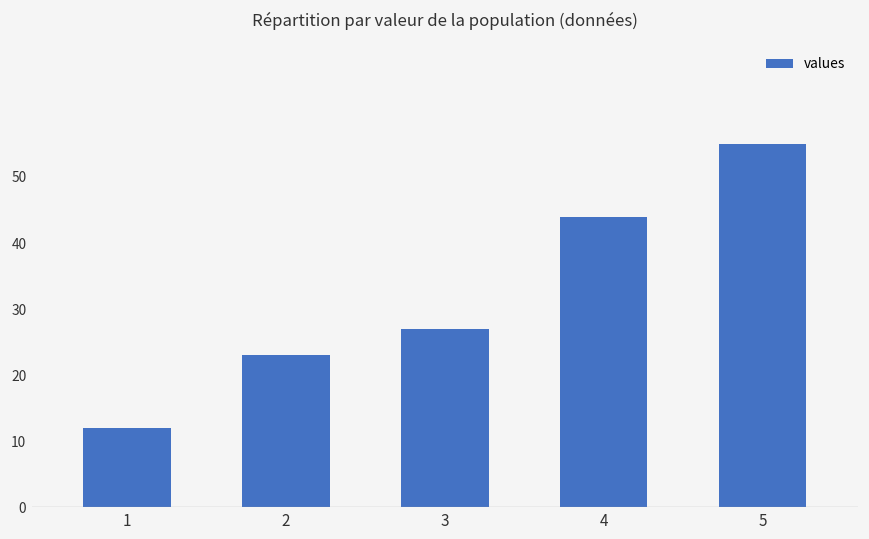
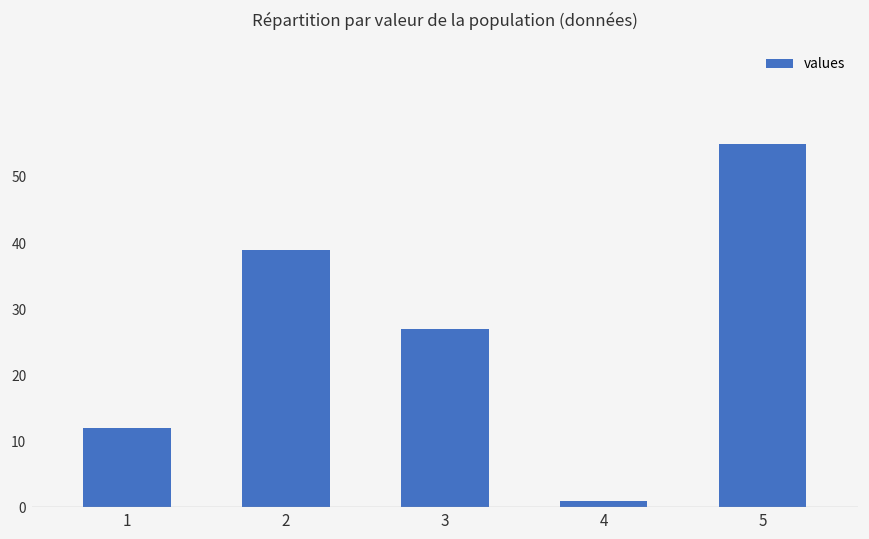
  {
    "1": 12,
-   "2": 23,
+   "2": 39,
    "3": 27,
-   "4": 44,
+   "4": 1,
    "5": 55
  }
